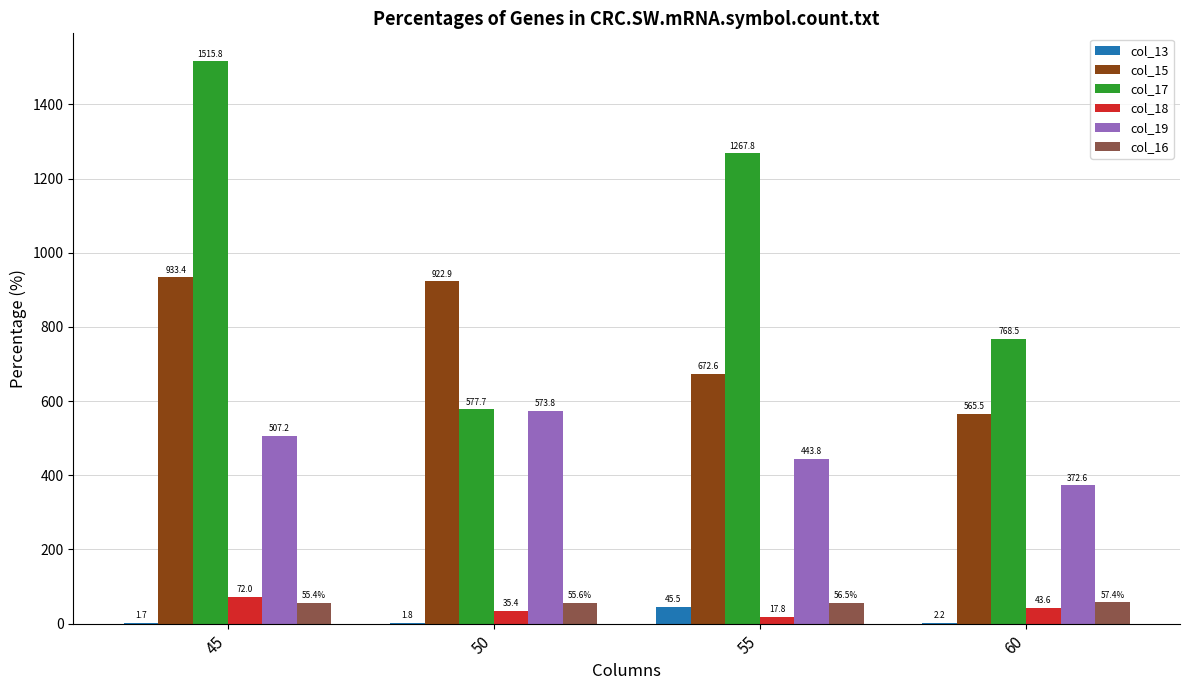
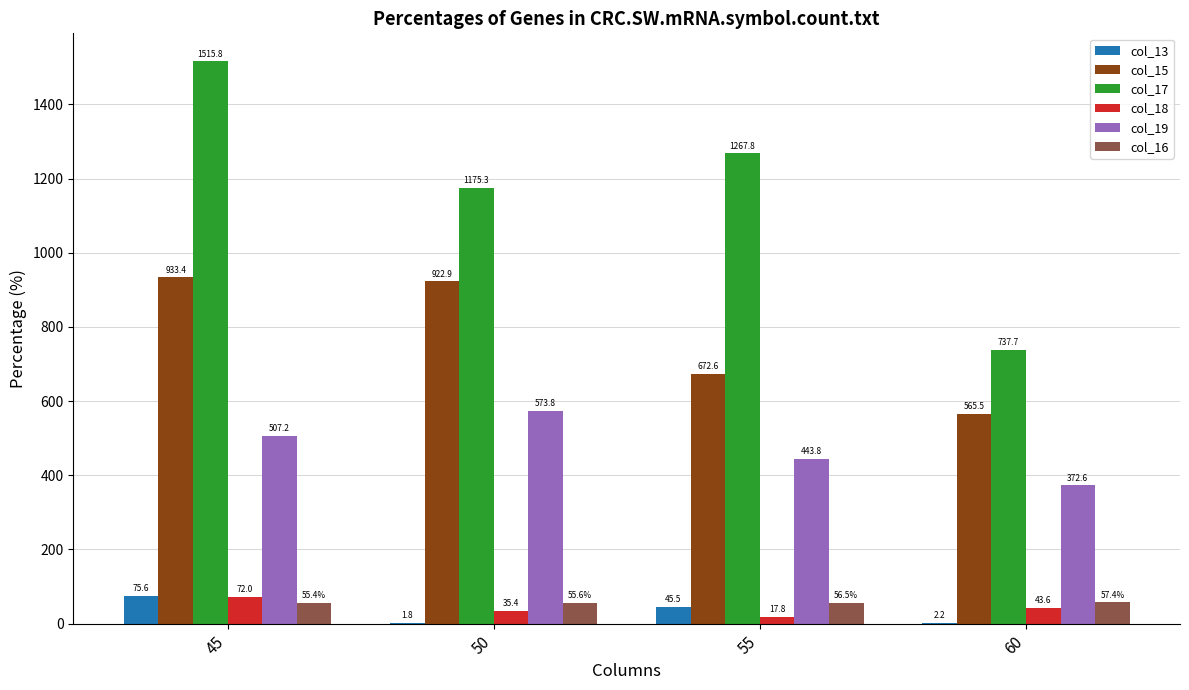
  {
    "col_13": {
-     "45": 1.7,
+     "45": 75.6,
      "50": 1.8,
      "55": 45.5,
      "60": 2.2
    },
    "col_17": {
      "45": 1515.8,
-     "50": 577.7,
+     "50": 1175.3,
      "55": 1267.8,
-     "60": 768.5
+     "60": 737.7
    },
    "col_18": {
      "45": 72.0,
      "50": 35.4,
      "55": 17.8,
      "60": 43.6
    },
    "col_19": {
      "45": 507.2,
      "50": 573.8,
      "55": 443.8,
      "60": 372.6
    }
  }
